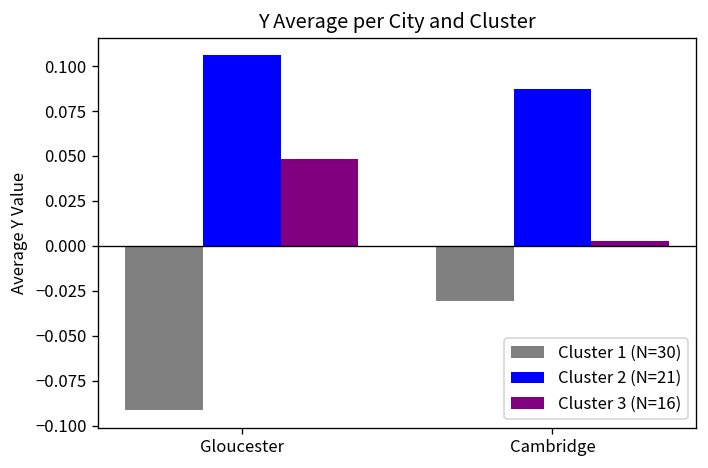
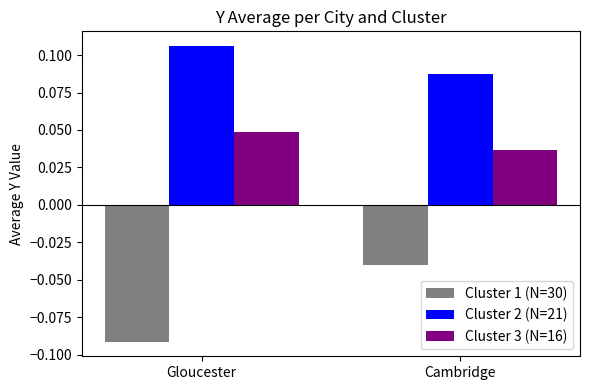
  {
    "Cluster 1 (N=30)": {
      "Gloucester": -0.091,
-     "Cambridge": -0.031
+     "Cambridge": -0.040
    },
    "Cluster 2 (N=21)": {
      "Gloucester": 0.106,
      "Cambridge": 0.087
    },
    "Cluster 3 (N=16)": {
      "Gloucester": 0.048,
-     "Cambridge": 0.003
+     "Cambridge": 0.036
    }
  }
